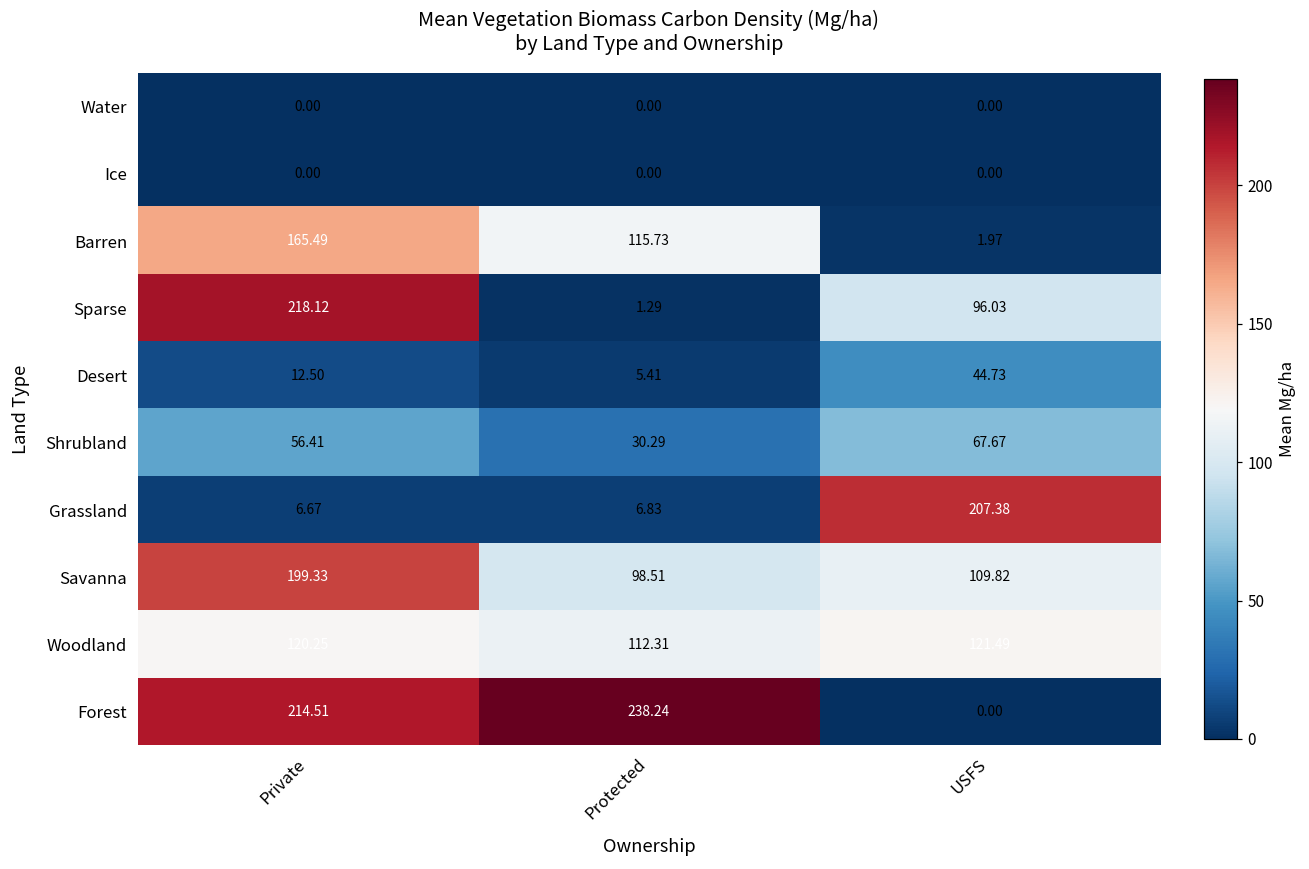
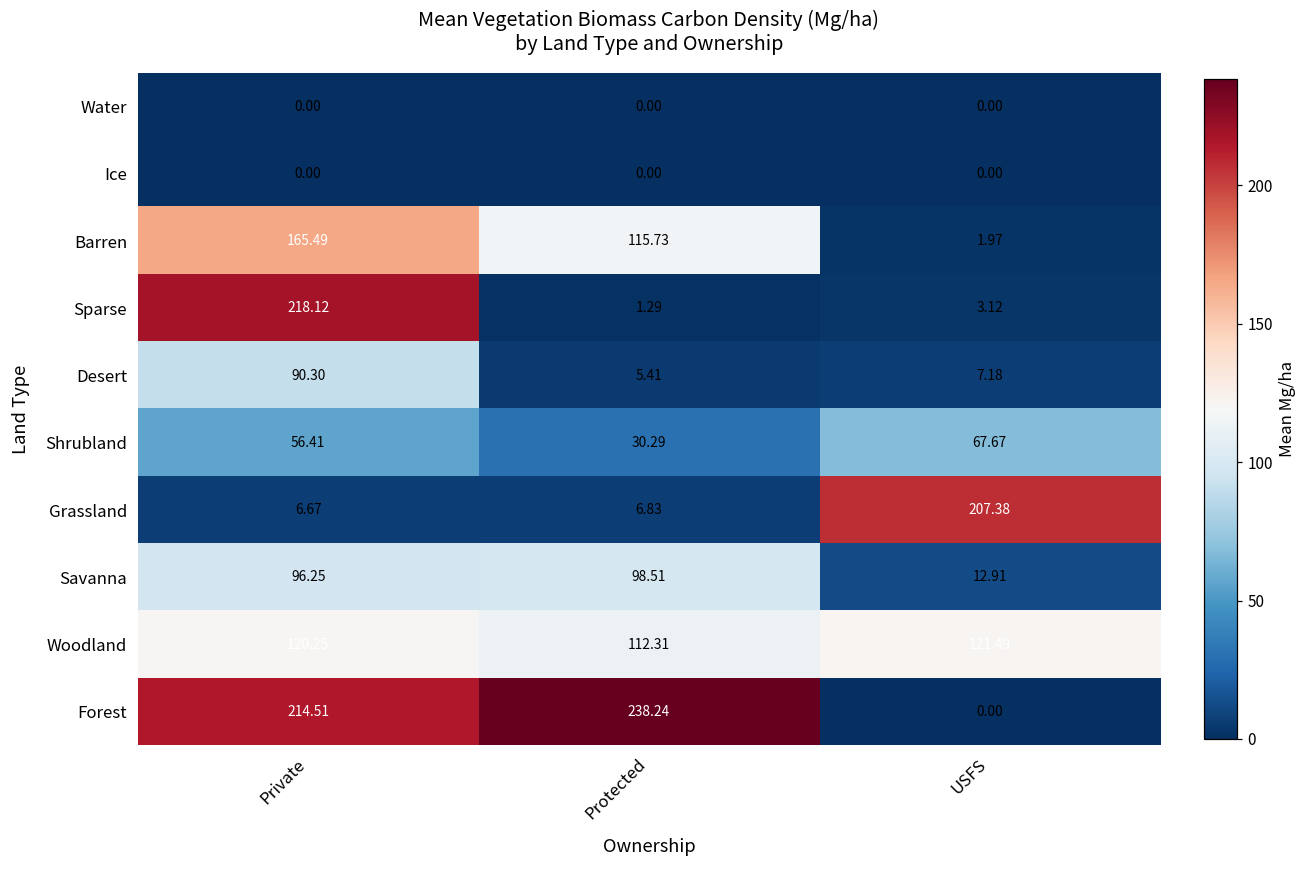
  {
    "Water": {
      "Private": 0.00,
      "Protected": 0.00,
      "USFS": 0.00
    },
    "Ice": {
      "Private": 0.00,
      "Protected": 0.00,
      "USFS": 0.00
    },
    "Barren": {
      "Private": 165.49,
      "Protected": 115.73,
      "USFS": 1.97
    },
    "Sparse": {
      "Private": 218.12,
      "Protected": 1.29,
-     "USFS": 96.03
+     "USFS": 3.12
    },
    "Desert": {
-     "Private": 12.50,
+     "Private": 90.30,
      "Protected": 5.41,
-     "USFS": 44.73
+     "USFS": 7.18
    },
    "Shrubland": {
      "Private": 56.41,
      "Protected": 30.29,
      "USFS": 67.67
    },
    "Grassland": {
      "Private": 6.67,
      "Protected": 6.83,
      "USFS": 207.38
    },
    "Savanna": {
-     "Private": 199.33,
+     "Private": 96.25,
      "Protected": 98.51,
-     "USFS": 109.82
+     "USFS": 12.91
    },
    "Woodland": {
      "Protected": 112.31
    },
    "Forest": {
      "Private": 214.51,
      "Protected": 238.24,
      "USFS": 0.00
    }
  }
